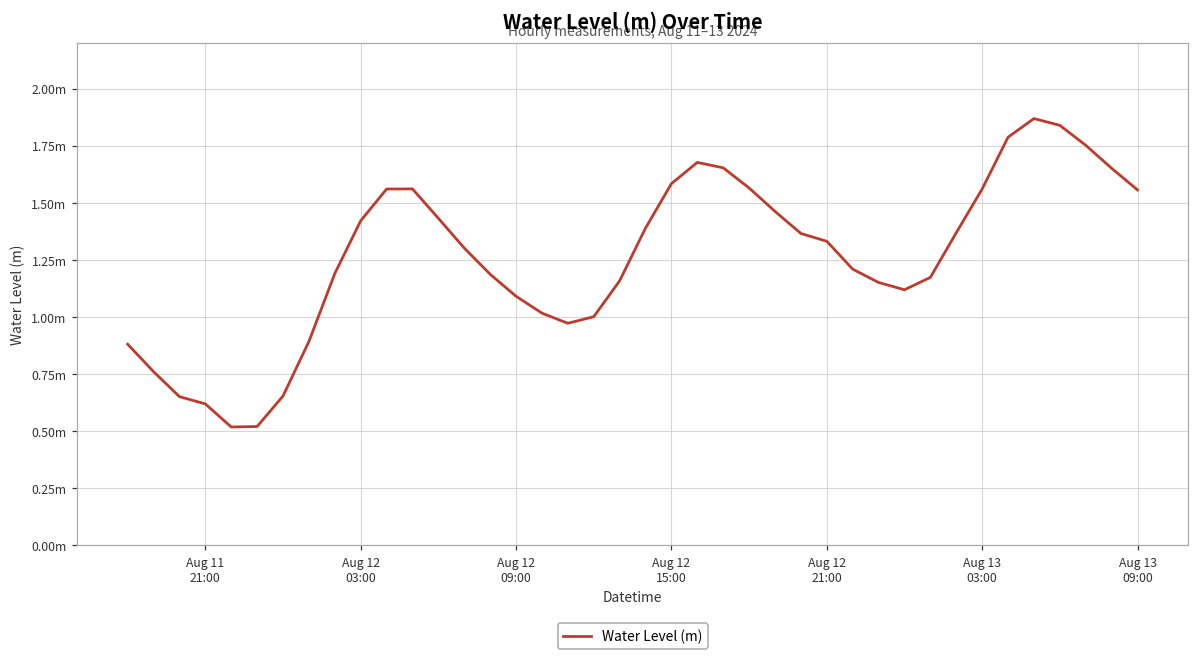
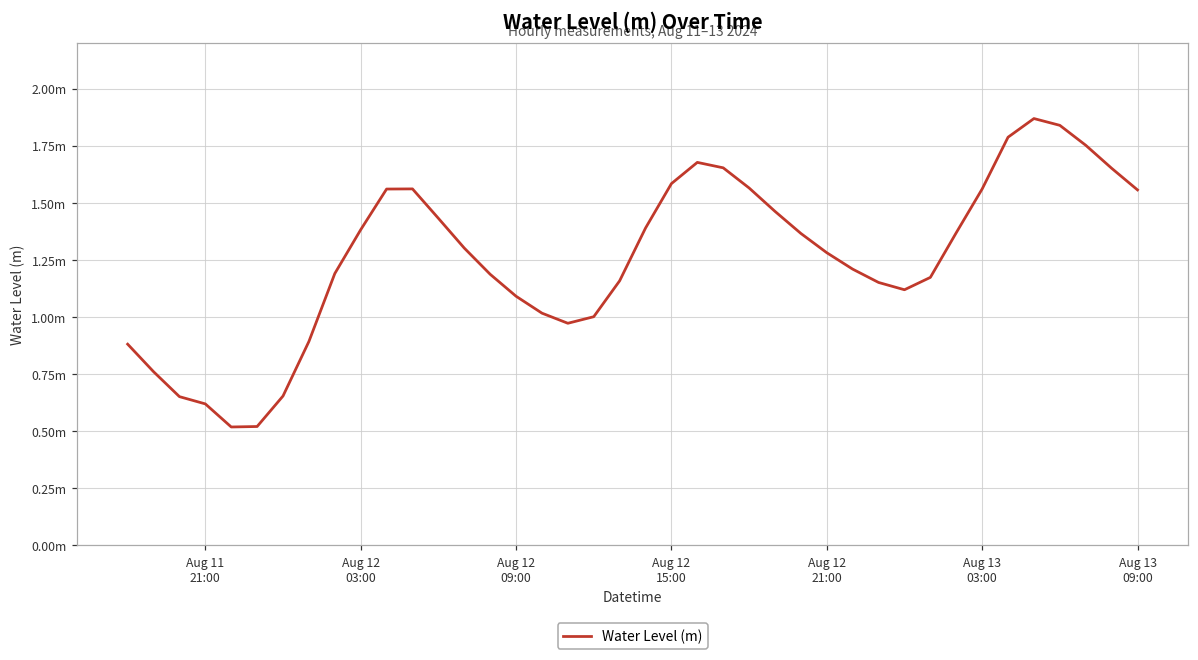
  {
    "Aug 11 21:00": "0.62m",
-   "Aug 12 03:00": "1.42m",
+   "Aug 12 03:00": "1.38m",
    "Aug 12 09:00": "1.09m",
    "Aug 12 15:00": "1.58m",
-   "Aug 12 21:00": "1.33m",
+   "Aug 12 21:00": "1.28m",
    "Aug 13 03:00": "1.56m",
    "Aug 13 09:00": "1.56m"
  }
